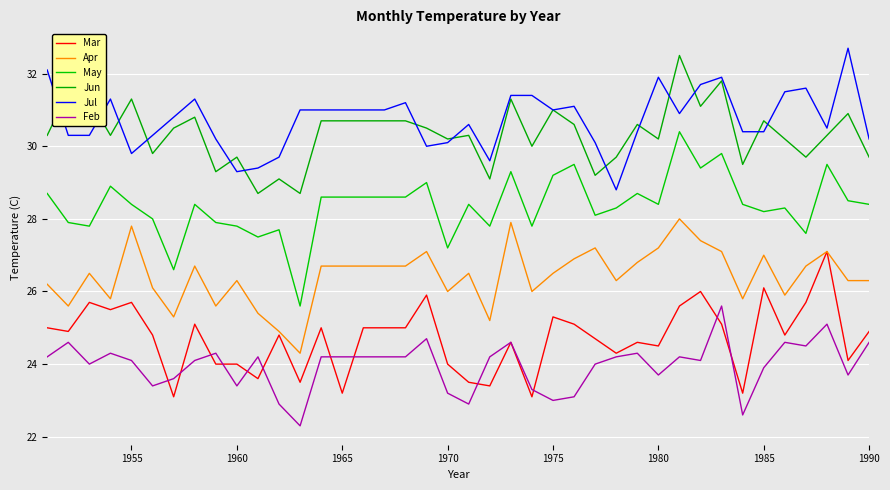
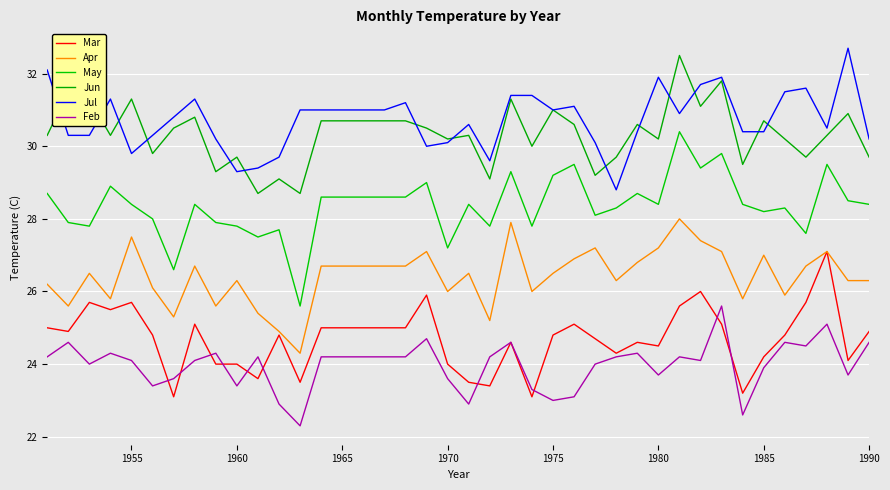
  {
    "Mar": {
      "1955": 25.7,
      "1960": 24.0,
-     "1965": 23.2,
+     "1965": 25.0,
      "1970": 24.0,
-     "1975": 25.3,
+     "1975": 24.8,
      "1980": 24.5,
-     "1985": 26.1,
+     "1985": 24.2,
      "1990": 24.9
    },
    "Apr": {
-     "1955": 27.8,
+     "1955": 27.5,
      "1960": 26.3,
      "1965": 26.7,
      "1970": 26.0,
      "1975": 26.5,
      "1980": 27.2,
      "1985": 27.0,
      "1990": 26.3
    },
    "Jul": {
      "1955": 29.8,
      "1960": 29.3,
      "1965": 31.0,
      "1970": 30.1,
      "1980": 31.9,
      "1985": 30.4,
      "1990": 30.2
    },
    "Feb": {
      "1955": 24.1,
      "1960": 23.4,
      "1965": 24.2,
-     "1970": 23.2,
+     "1970": 23.6,
      "1975": 23.0,
      "1980": 23.7,
      "1985": 23.9,
      "1990": 24.6
    }
  }
